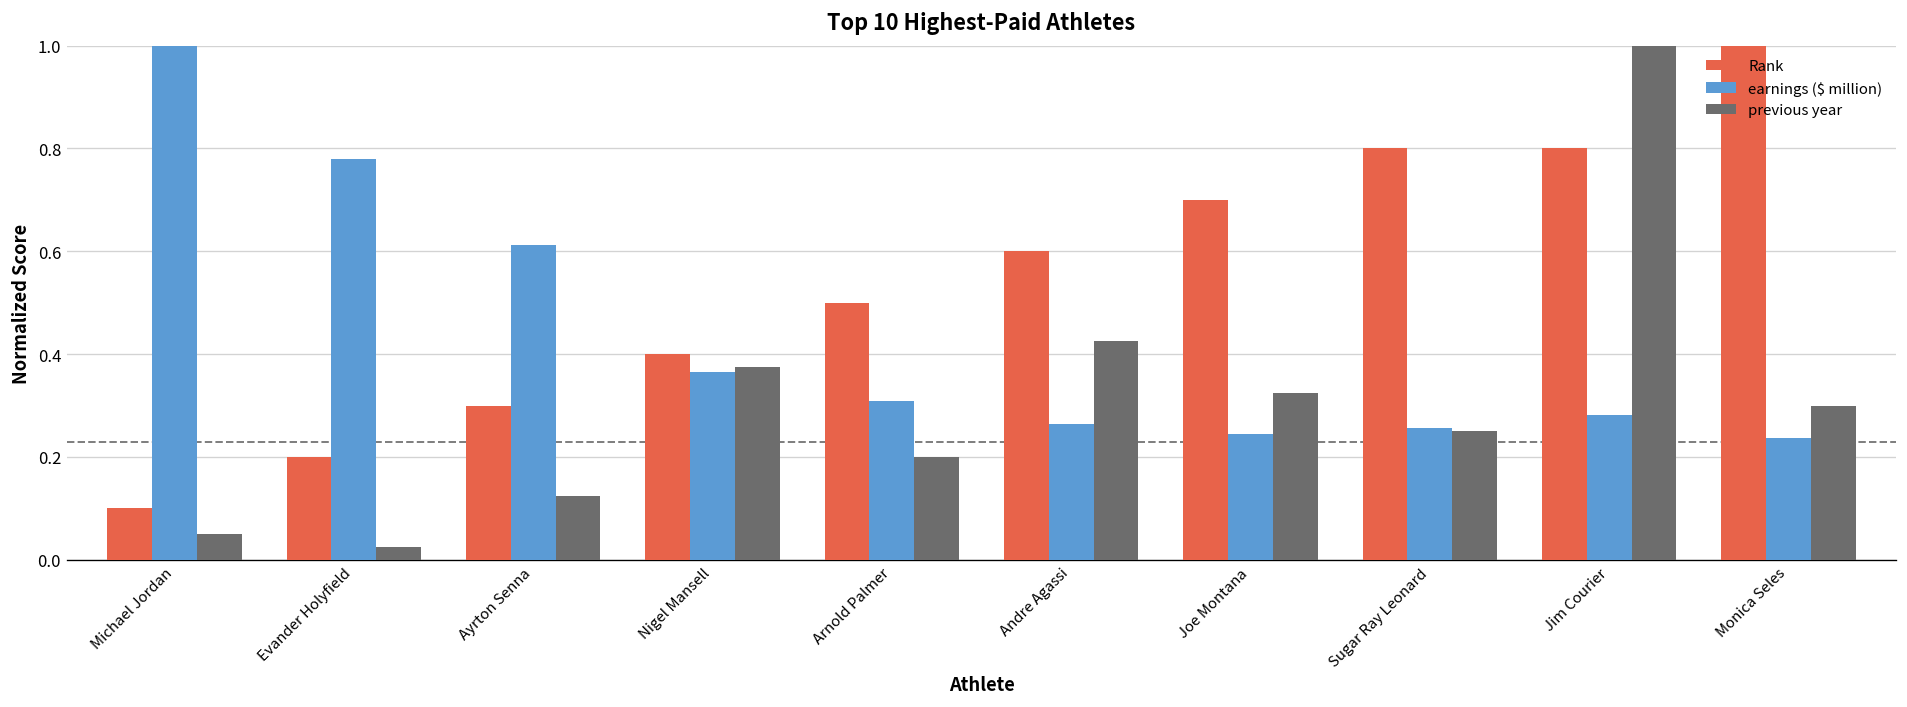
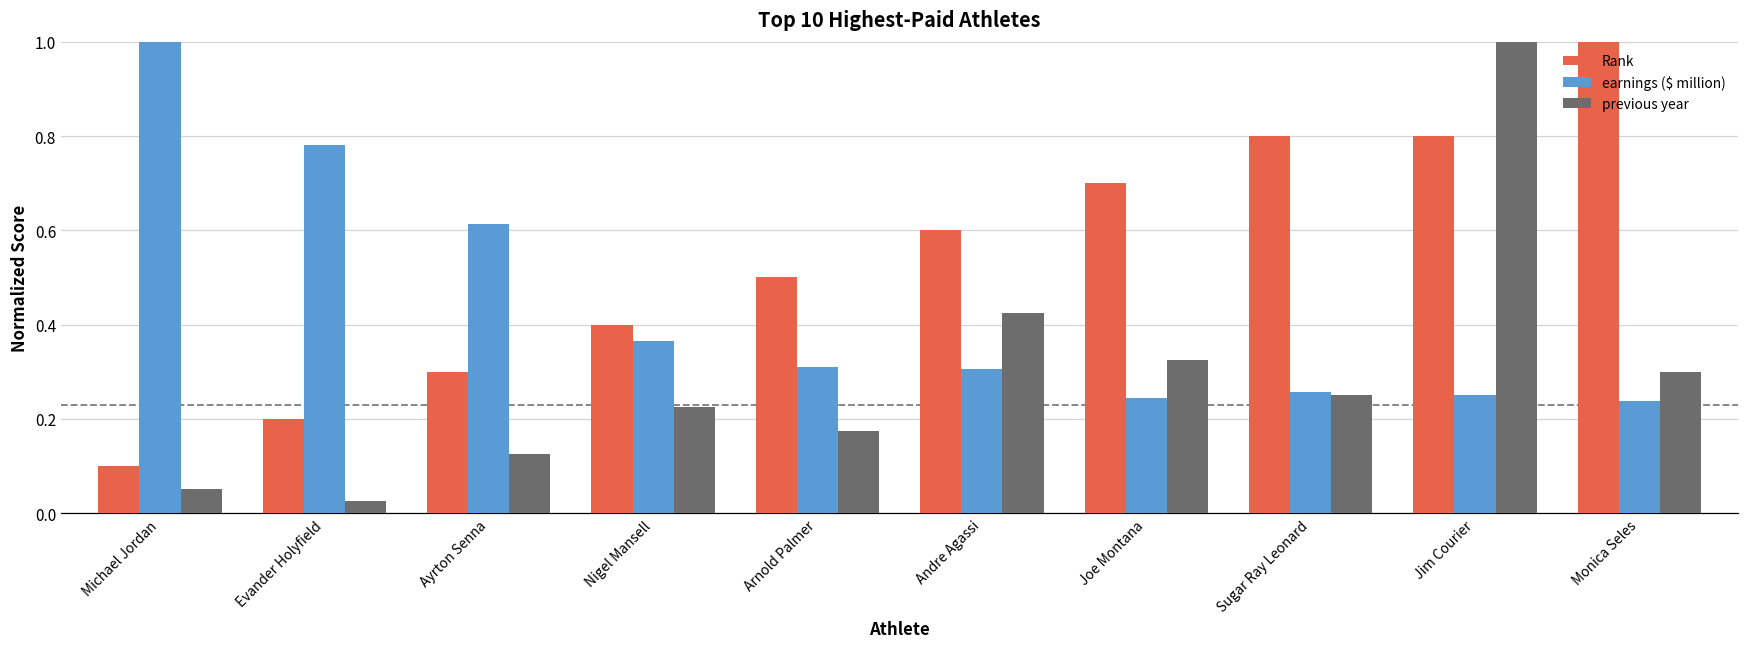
  {
    "Rank": {
      "Michael Jordan": 0.10,
      "Evander Holyfield": 0.20,
      "Ayrton Senna": 0.30,
      "Nigel Mansell": 0.40,
      "Arnold Palmer": 0.50,
      "Andre Agassi": 0.60,
      "Joe Montana": 0.70,
      "Sugar Ray Leonard": 0.80,
      "Jim Courier": 0.80,
      "Monica Seles": 1.00
    },
    "earnings ($ million)": {
      "Michael Jordan": 1.00,
      "Evander Holyfield": 0.78,
      "Ayrton Senna": 0.61,
      "Nigel Mansell": 0.36,
      "Arnold Palmer": 0.31,
-     "Andre Agassi": 0.26,
+     "Andre Agassi": 0.31,
      "Joe Montana": 0.25,
      "Sugar Ray Leonard": 0.26,
-     "Jim Courier": 0.28,
+     "Jim Courier": 0.25,
      "Monica Seles": 0.24
    },
    "previous year": {
      "Michael Jordan": 0.05,
      "Evander Holyfield": 0.03,
      "Ayrton Senna": 0.13,
-     "Nigel Mansell": 0.38,
-     "Arnold Palmer": 0.20,
+     "Nigel Mansell": 0.23,
+     "Arnold Palmer": 0.18,
      "Andre Agassi": 0.43,
      "Joe Montana": 0.33,
      "Sugar Ray Leonard": 0.25,
      "Jim Courier": 1.00,
      "Monica Seles": 0.30
    }
  }
